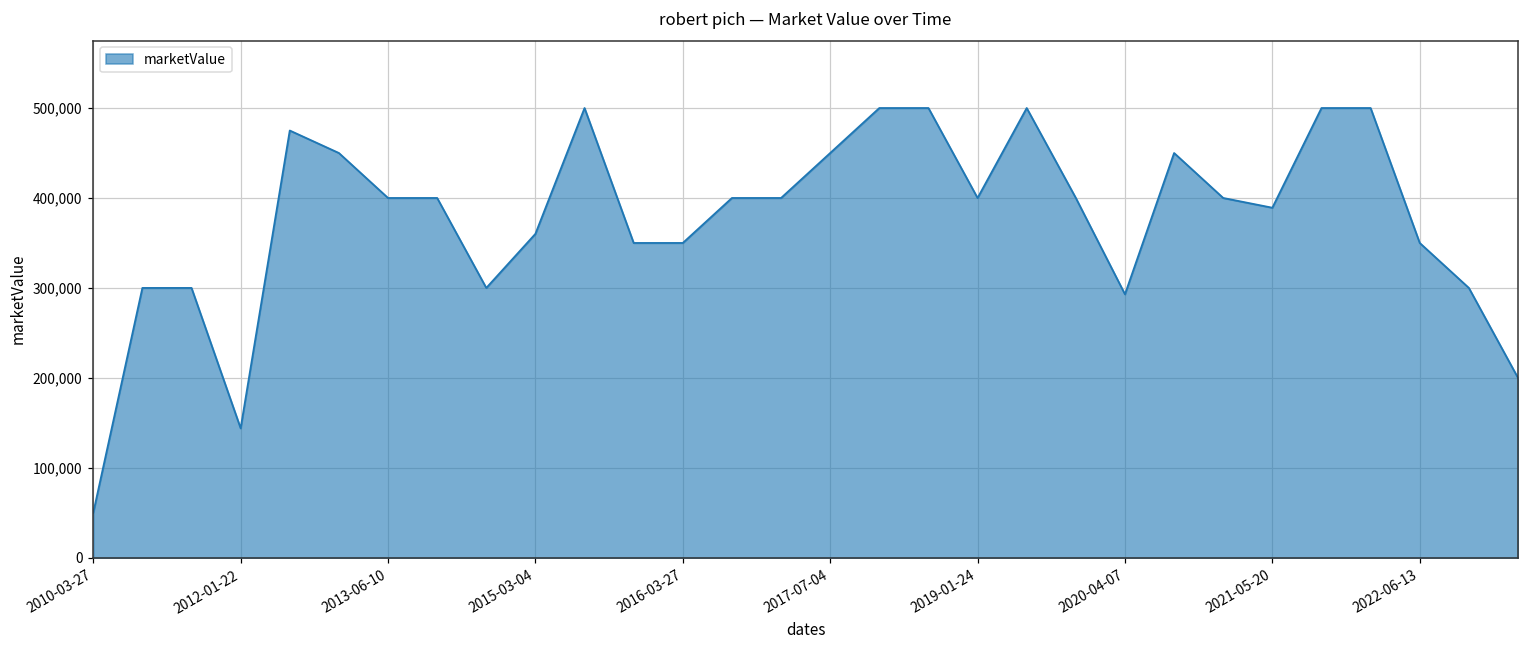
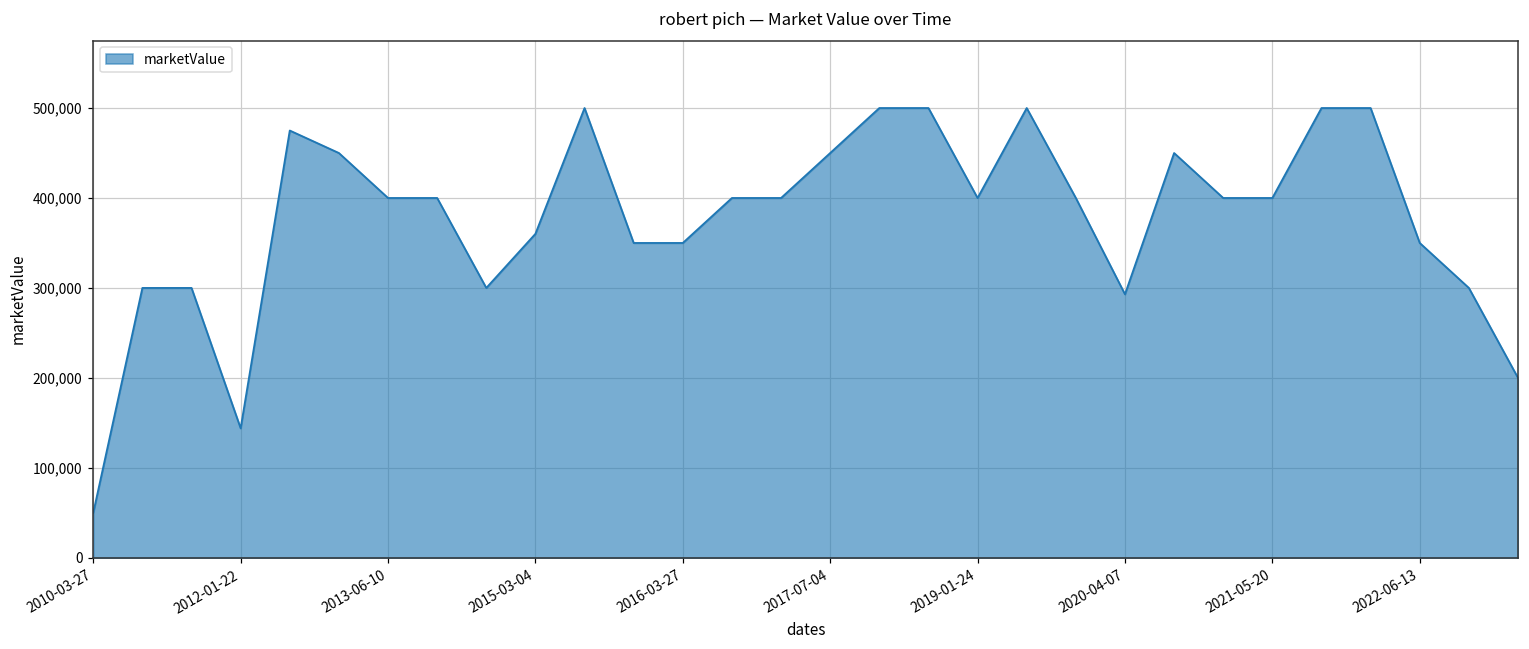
  {
    "2010-03-27": "50,000",
    "2012-01-22": "140,000",
    "2013-06-10": "400,000",
    "2015-03-04": "360,000",
    "2016-03-27": "350,000",
    "2017-07-04": "450,000",
    "2019-01-24": "400,000",
    "2020-04-07": "290,000",
-   "2021-05-20": "390,000",
+   "2021-05-20": "400,000",
    "2022-06-13": "350,000"
  }
